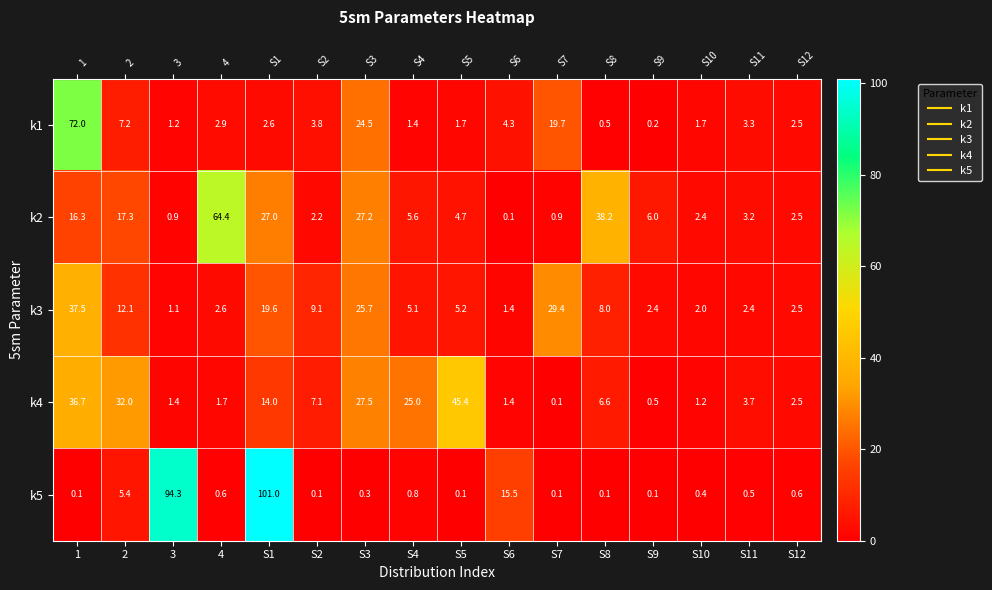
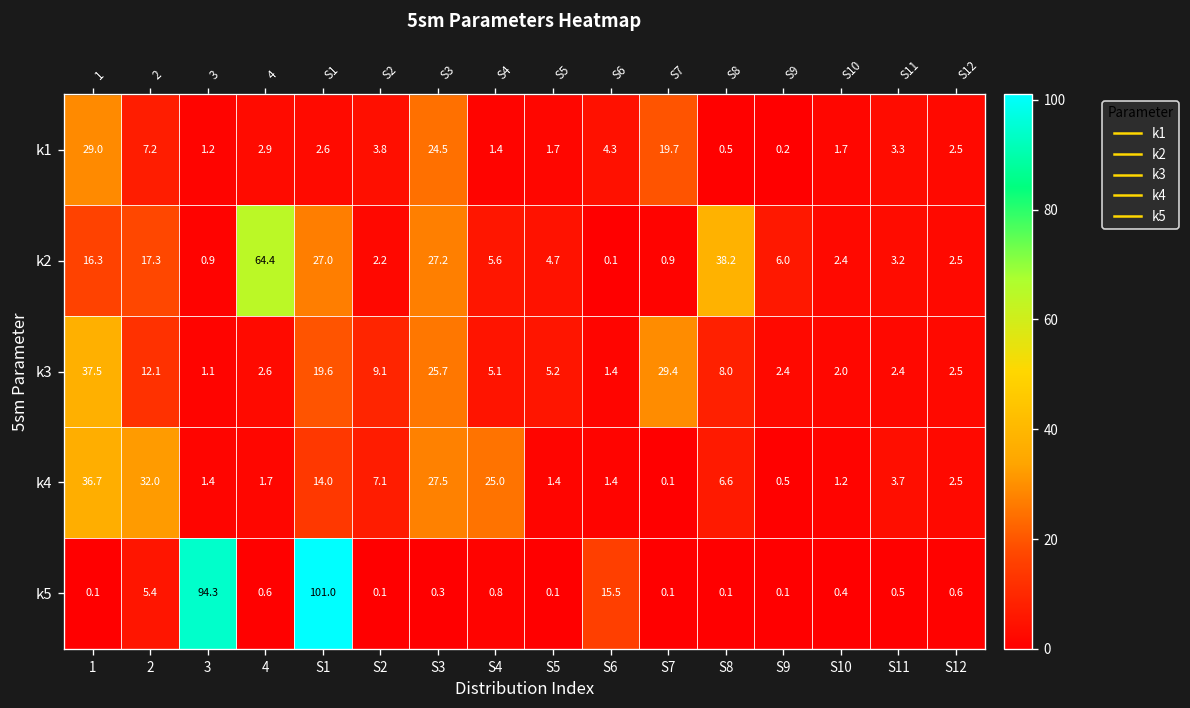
  {
    "k1": {
-     "1": 72.0,
+     "1": 29.0,
      "2": 7.2,
      "3": 1.2,
      "4": 2.9,
      "S1": 2.6,
      "S2": 3.8,
      "S3": 24.5,
      "S4": 1.4,
      "S5": 1.7,
      "S6": 4.3,
      "S7": 19.7,
      "S8": 0.5,
      "S9": 0.2,
      "S10": 1.7,
      "S11": 3.3,
      "S12": 2.5
    },
    "k2": {
      "1": 16.3,
      "2": 17.3,
      "3": 0.9,
      "4": 64.4,
      "S1": 27.0,
      "S2": 2.2,
      "S3": 27.2,
      "S4": 5.6,
      "S5": 4.7,
      "S6": 0.1,
      "S7": 0.9,
      "S8": 38.2,
      "S9": 6.0,
      "S10": 2.4,
      "S11": 3.2,
      "S12": 2.5
    },
    "k3": {
      "1": 37.5,
      "2": 12.1,
      "3": 1.1,
      "4": 2.6,
      "S1": 19.6,
      "S2": 9.1,
      "S3": 25.7,
      "S4": 5.1,
      "S5": 5.2,
      "S6": 1.4,
      "S7": 29.4,
      "S8": 8.0,
      "S9": 2.4,
      "S10": 2.0,
      "S11": 2.4,
      "S12": 2.5
    },
    "k4": {
      "1": 36.7,
      "2": 32.0,
      "3": 1.4,
      "4": 1.7,
      "S1": 14.0,
      "S2": 7.1,
      "S3": 27.5,
      "S4": 25.0,
-     "S5": 45.4,
+     "S5": 1.4,
      "S6": 1.4,
      "S7": 0.1,
      "S8": 6.6,
      "S9": 0.5,
      "S10": 1.2,
      "S11": 3.7,
      "S12": 2.5
    },
    "k5": {
      "1": 0.1,
      "2": 5.4,
      "3": 94.3,
      "4": 0.6,
      "S1": 101.0,
      "S2": 0.1,
      "S3": 0.3,
      "S4": 0.8,
      "S5": 0.1,
      "S6": 15.5,
      "S7": 0.1,
      "S8": 0.1,
      "S9": 0.1,
      "S10": 0.4,
      "S11": 0.5,
      "S12": 0.6
    }
  }
